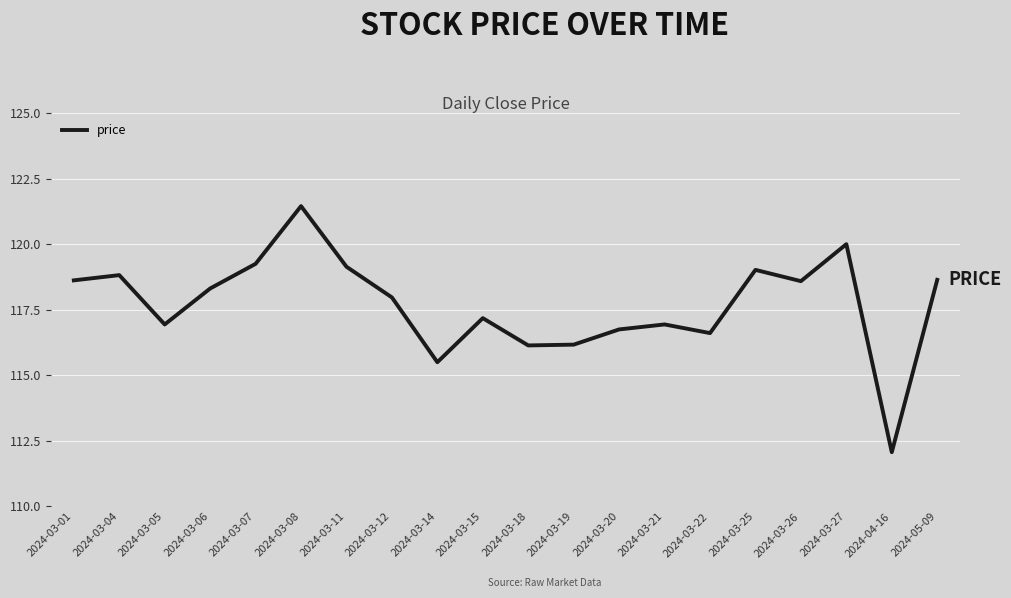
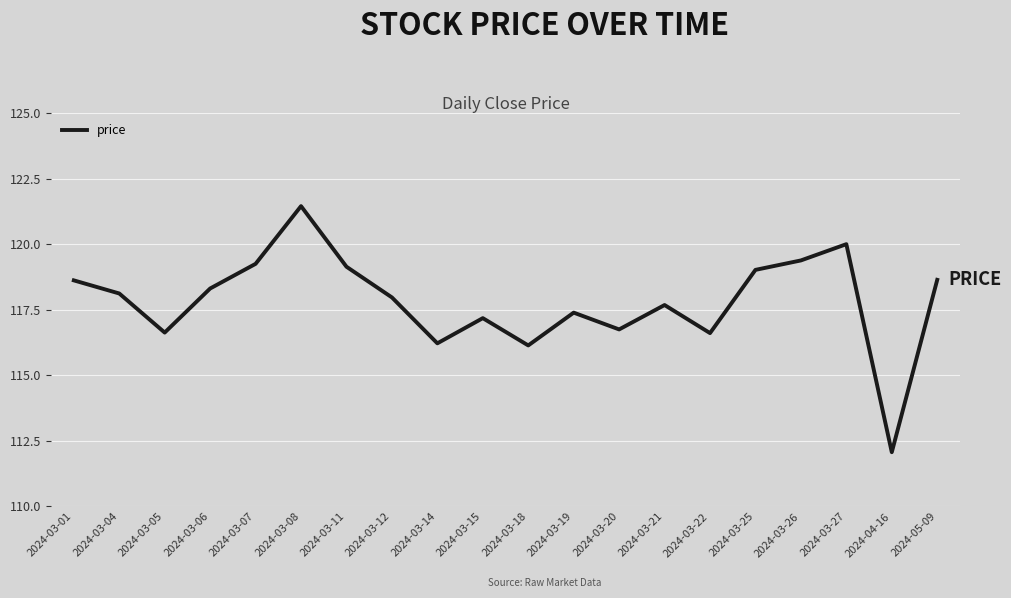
  {
    "2024-03-01": 118.6,
-   "2024-03-04": 118.8,
-   "2024-03-05": 116.9,
+   "2024-03-04": 118.1,
+   "2024-03-05": 116.6,
    "2024-03-06": 118.3,
    "2024-03-07": 119.3,
    "2024-03-08": 121.5,
    "2024-03-11": 119.1,
    "2024-03-12": 118.0,
-   "2024-03-14": 115.5,
+   "2024-03-14": 116.2,
    "2024-03-15": 117.2,
    "2024-03-18": 116.1,
-   "2024-03-19": 116.2,
+   "2024-03-19": 117.4,
    "2024-03-20": 116.8,
-   "2024-03-21": 116.9,
+   "2024-03-21": 117.7,
    "2024-03-22": 116.6,
    "2024-03-25": 119.0,
-   "2024-03-26": 118.6,
+   "2024-03-26": 119.4,
    "2024-03-27": 120.0,
    "2024-04-16": 112.1,
    "2024-05-09": 118.6
  }
